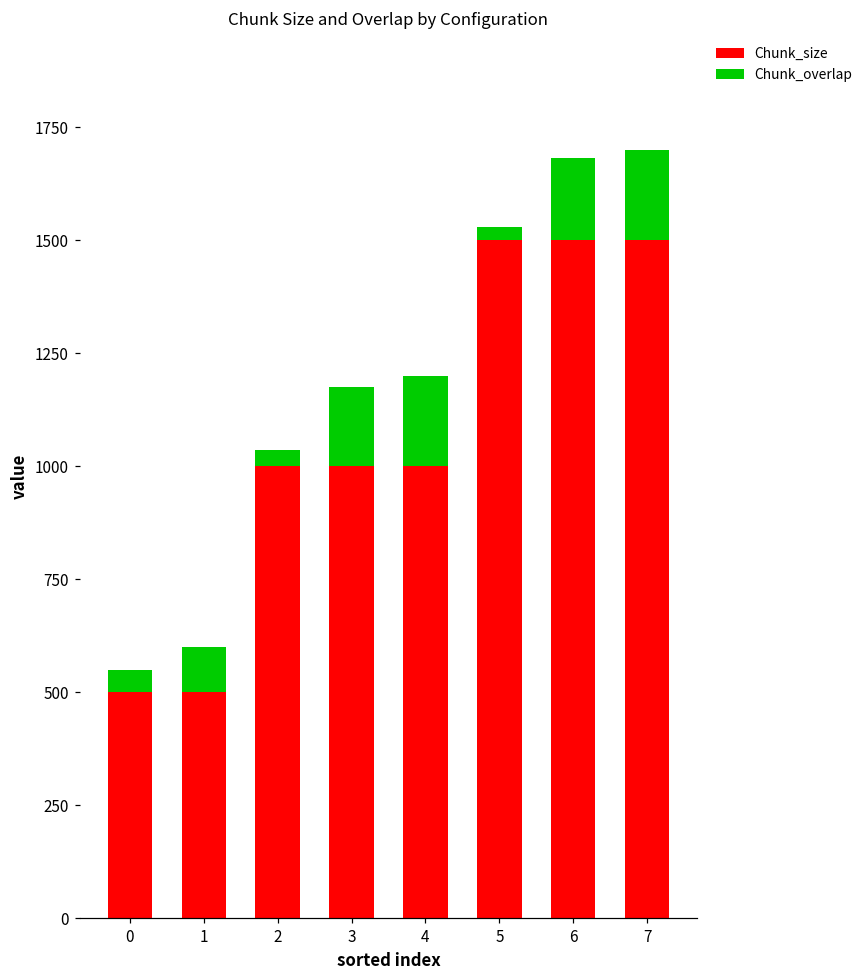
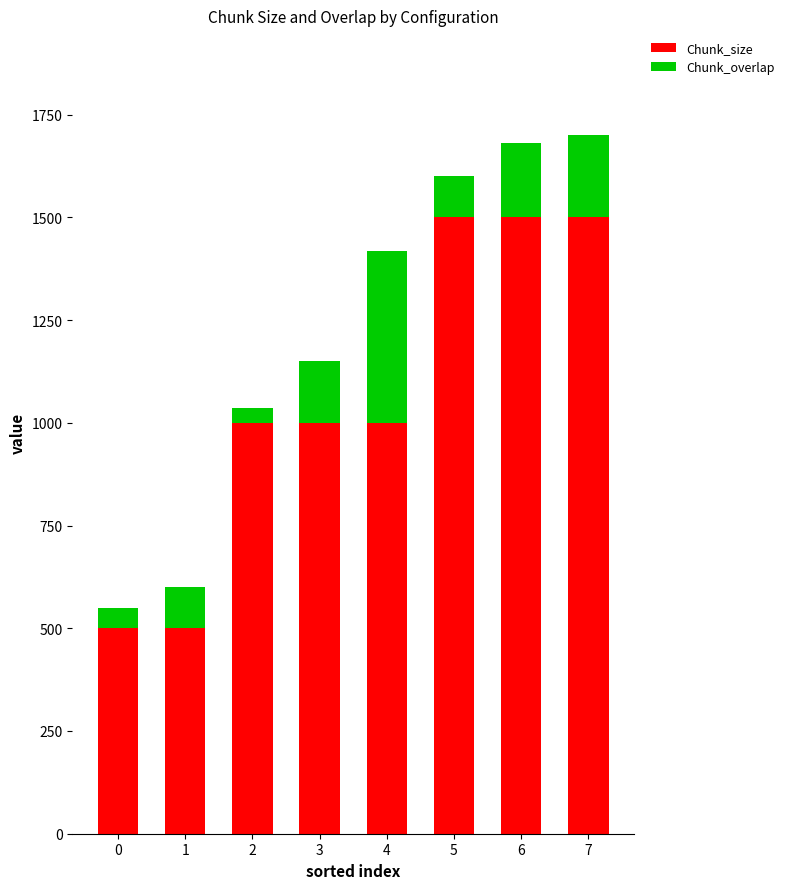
  {
    "Chunk_size": {
      "0": 500,
      "1": 500,
      "2": 1000,
      "3": 1000,
      "4": 1000,
      "5": 1500,
      "6": 1500,
      "7": 1500
    },
    "Chunk_overlap": {
      "0": 50,
      "1": 100,
      "2": 40,
-     "3": 180,
-     "4": 200,
-     "5": 30,
+     "3": 150,
+     "4": 420,
+     "5": 100,
      "6": 180,
      "7": 200
    }
  }
